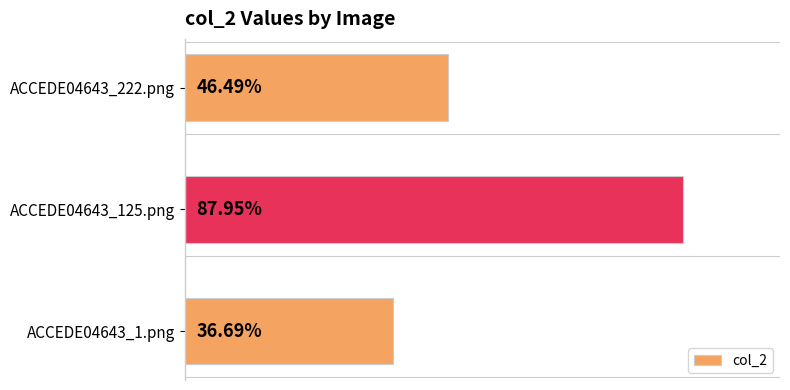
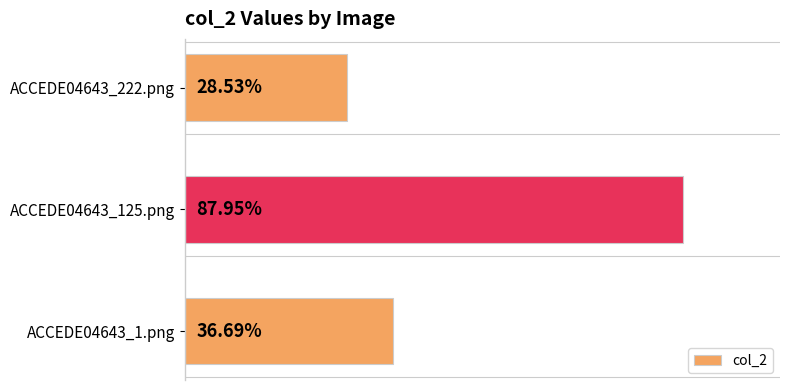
  {
-   "ACCEDE04643_222.png": "46.49%",
+   "ACCEDE04643_222.png": "28.53%",
    "ACCEDE04643_125.png": "87.95%",
    "ACCEDE04643_1.png": "36.69%"
  }
